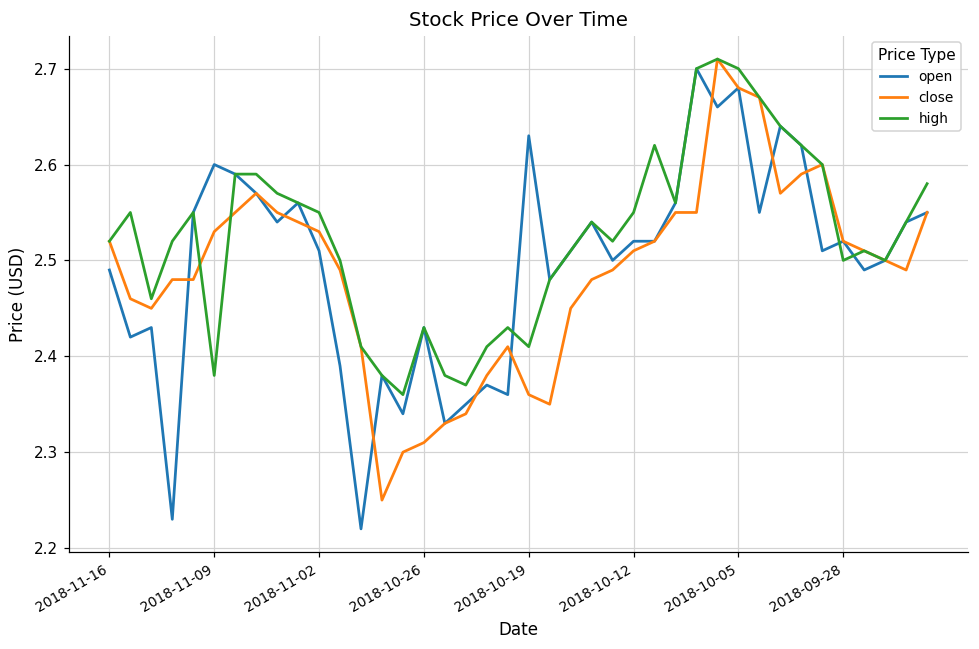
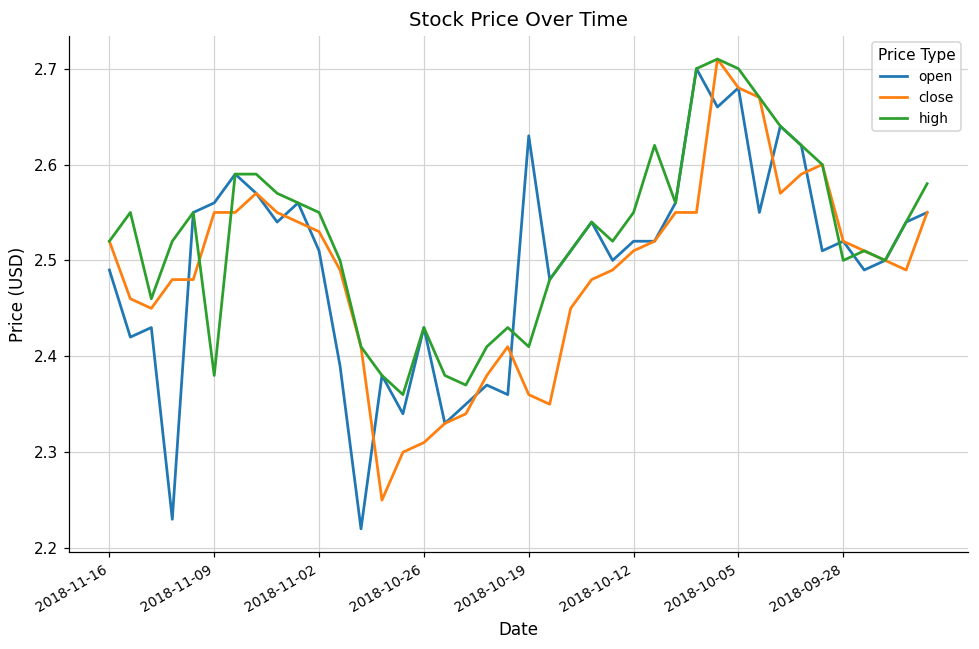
  {
    "open": {
      "2018-11-16": 2.49,
-     "2018-11-09": 2.60,
+     "2018-11-09": 2.56,
      "2018-11-02": 2.51,
      "2018-10-19": 2.63,
      "2018-10-12": 2.52
    },
    "close": {
-     "2018-11-09": 2.53,
+     "2018-11-09": 2.55,
      "2018-11-02": 2.53,
      "2018-10-26": 2.31,
      "2018-10-19": 2.36,
      "2018-10-12": 2.51
    },
    "high": {
      "2018-11-09": 2.38,
      "2018-11-02": 2.55,
      "2018-10-19": 2.41,
      "2018-10-12": 2.55,
      "2018-10-05": 2.70,
      "2018-09-28": 2.50
    }
  }
